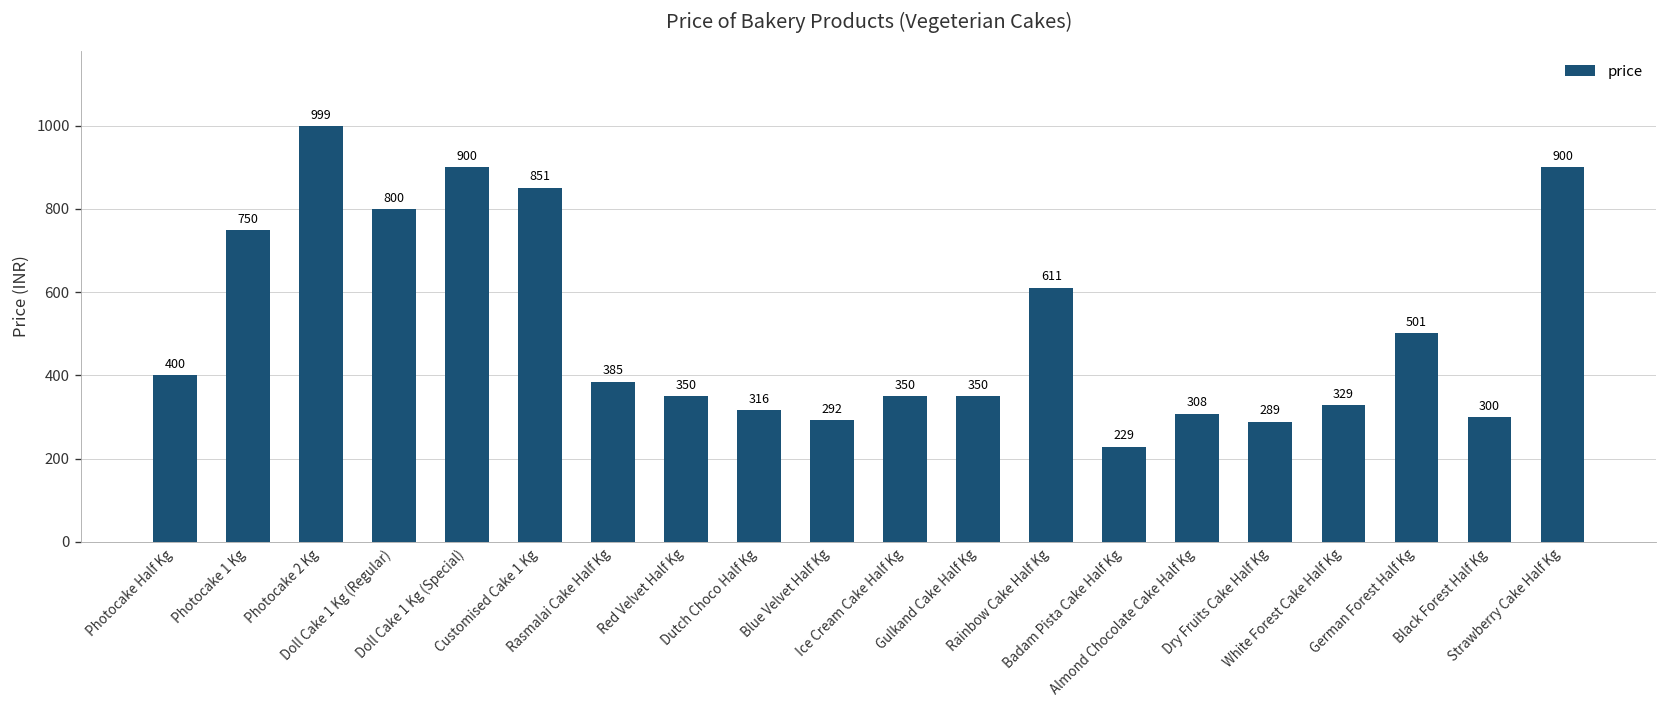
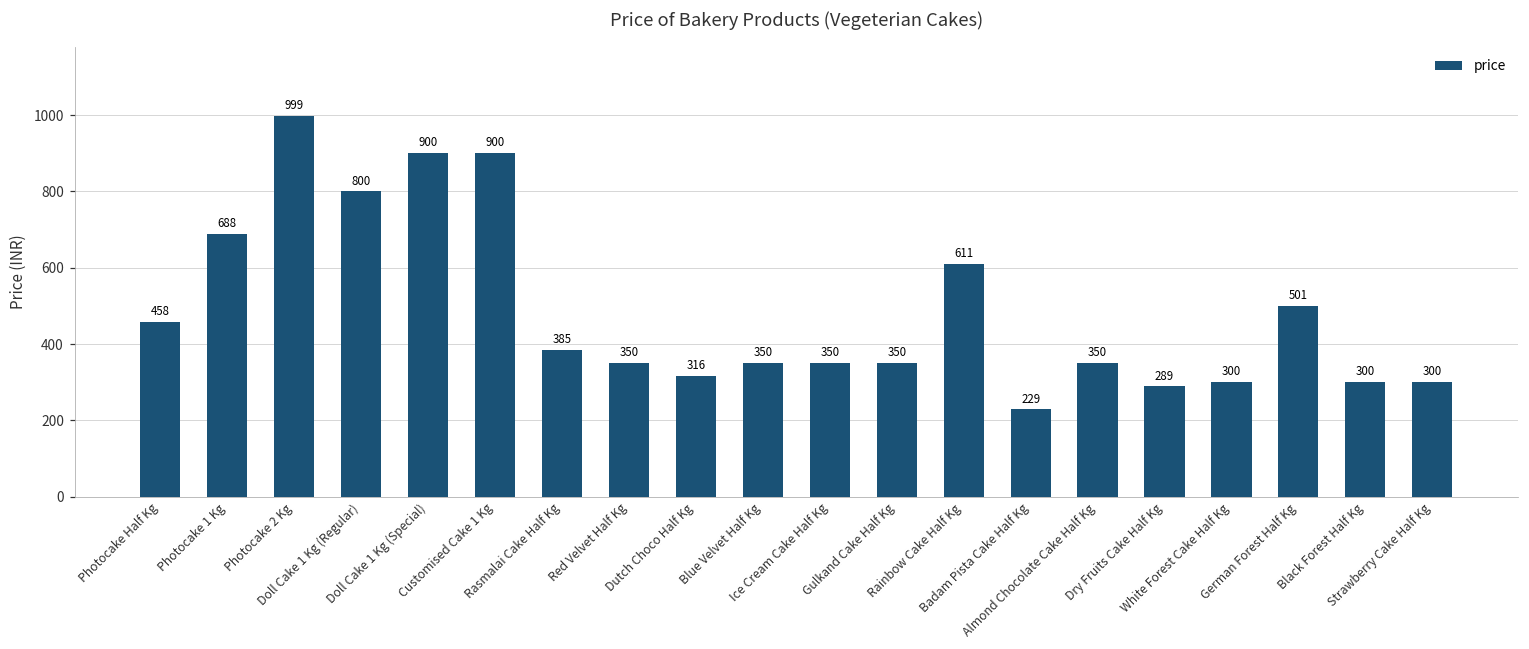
  {
-   "Photocake Half Kg": 400,
-   "Photocake 1 Kg": 750,
+   "Photocake Half Kg": 458,
+   "Photocake 1 Kg": 688,
    "Photocake 2 Kg": 999,
    "Doll Cake 1 Kg (Regular)": 800,
    "Doll Cake 1 Kg (Special)": 900,
-   "Customised Cake 1 Kg": 851,
+   "Customised Cake 1 Kg": 900,
    "Rasmalai Cake Half Kg": 385,
    "Red Velvet Half Kg": 350,
    "Dutch Choco Half Kg": 316,
-   "Blue Velvet Half Kg": 292,
+   "Blue Velvet Half Kg": 350,
    "Ice Cream Cake Half Kg": 350,
    "Gulkand Cake Half Kg": 350,
    "Rainbow Cake Half Kg": 611,
    "Badam Pista Cake Half Kg": 229,
-   "Almond Chocolate Cake Half Kg": 308,
+   "Almond Chocolate Cake Half Kg": 350,
    "Dry Fruits Cake Half Kg": 289,
-   "White Forest Cake Half Kg": 329,
+   "White Forest Cake Half Kg": 300,
    "German Forest Half Kg": 501,
    "Black Forest Half Kg": 300,
-   "Strawberry Cake Half Kg": 900
+   "Strawberry Cake Half Kg": 300
  }
